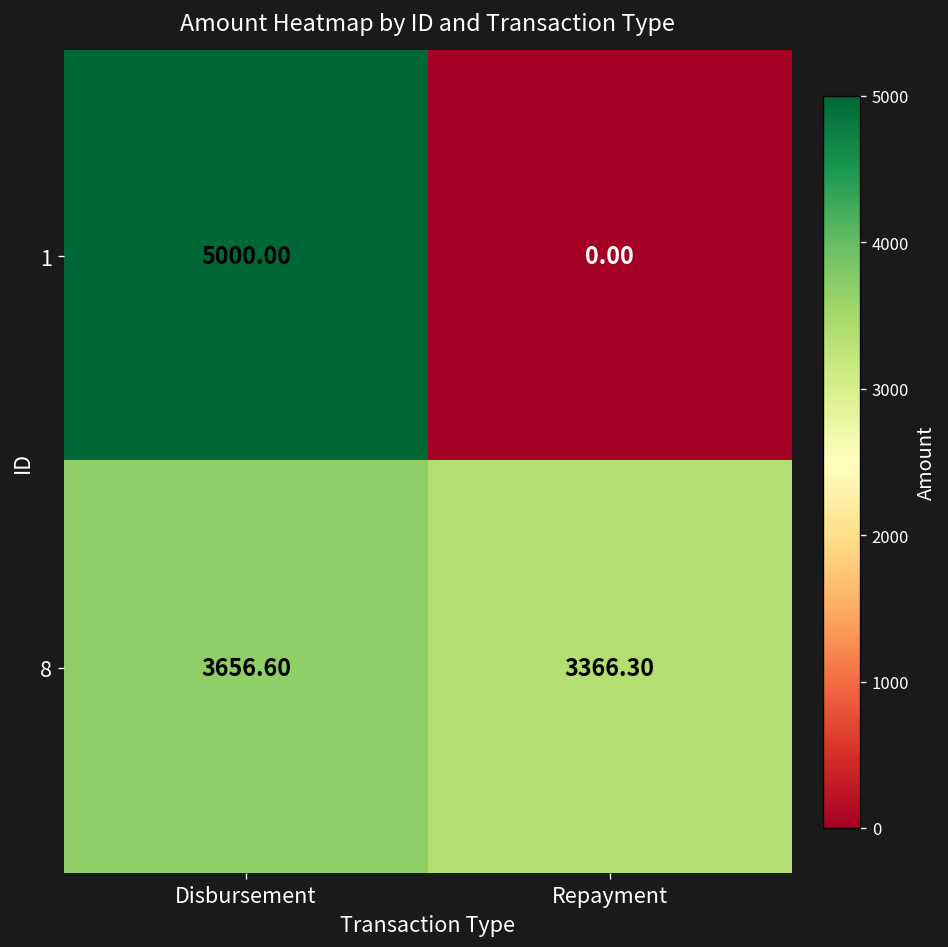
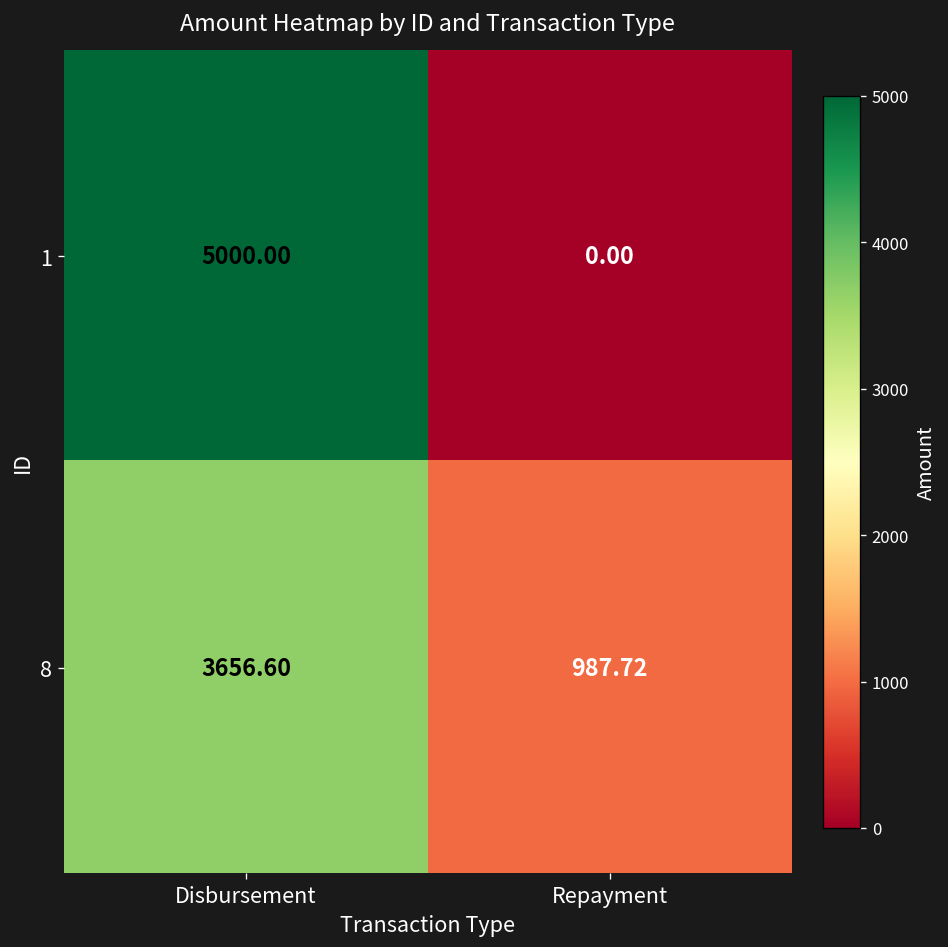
  {
    "1": {
      "Disbursement": 5000.00,
      "Repayment": 0.00
    },
    "8": {
      "Disbursement": 3656.60,
-     "Repayment": 3366.30
+     "Repayment": 987.72
    }
  }
